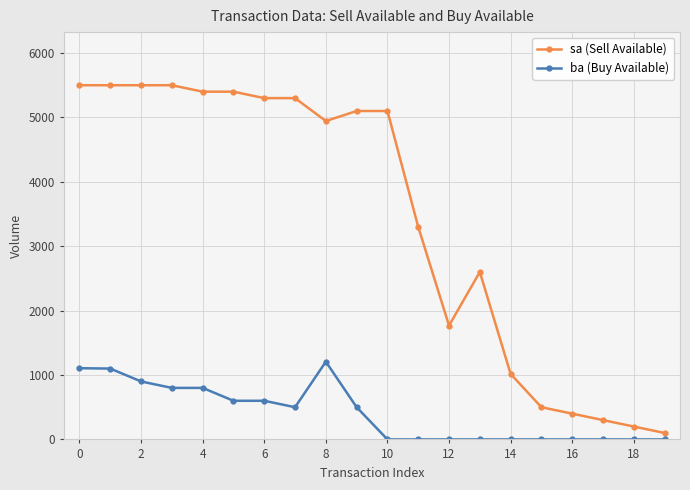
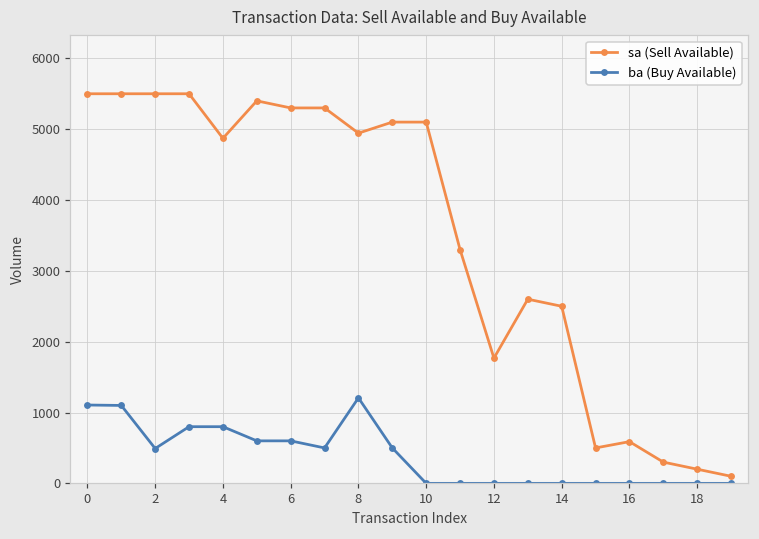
  {
    "sa (Sell Available)": {
      "0": 5500,
      "2": 5500,
-     "4": 5400,
+     "4": 4900,
      "6": 5300,
      "8": 4900,
      "10": 5100,
      "12": 1800,
-     "14": 1000,
-     "16": 400,
+     "14": 2500,
+     "16": 600,
      "18": 200
    },
    "ba (Buy Available)": {
      "0": 1100,
-     "2": 900,
+     "2": 500,
      "4": 800,
      "6": 600,
      "8": 1200,
      "10": 0,
      "12": 0,
      "14": 0,
      "16": 0,
      "18": 0
    }
  }
